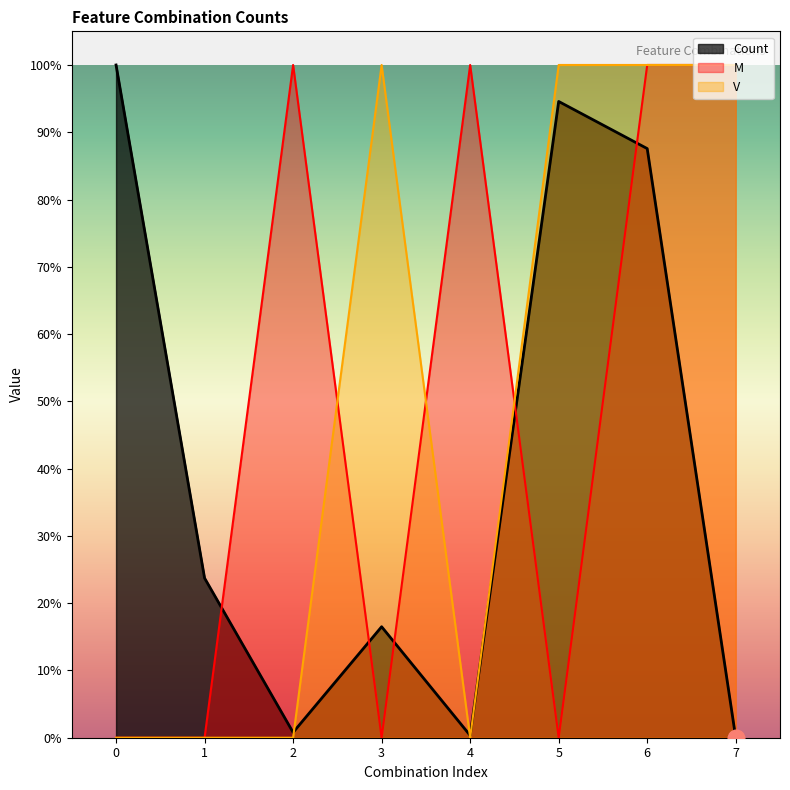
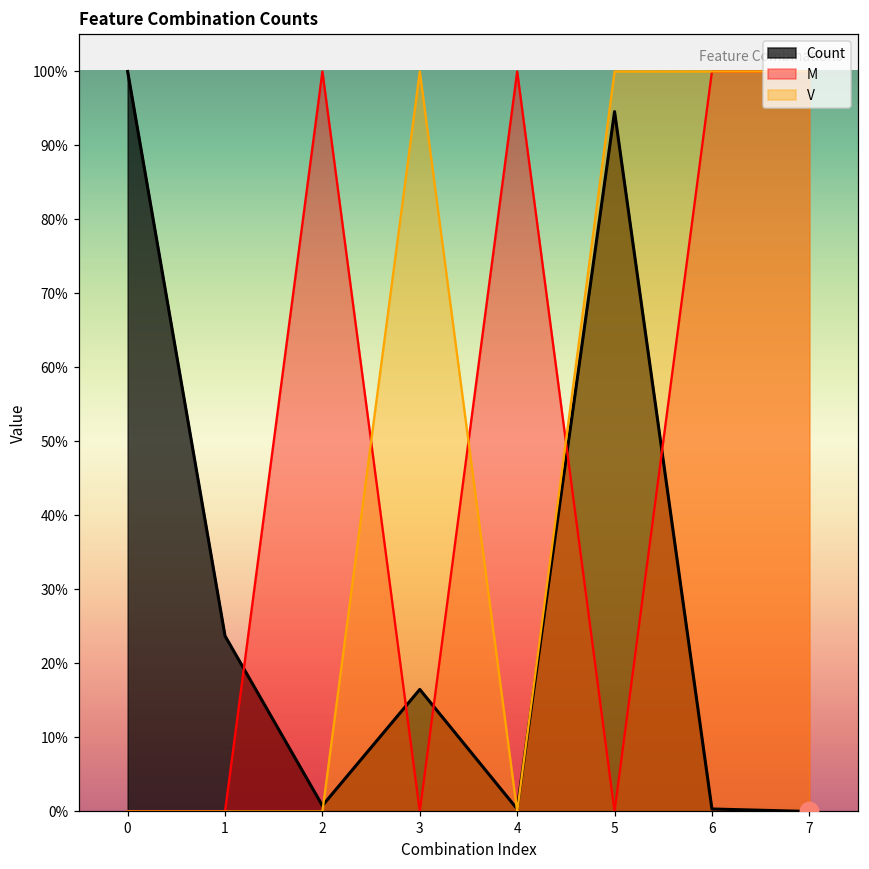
  {
    "Count": {
      "0": "100%",
      "1": "24%",
      "2": "1%",
      "3": "16%",
      "5": "95%",
-     "6": "88%"
+     "6": "0%"
    },
    "V": {
      "2": "0%",
      "3": "100%",
      "5": "100%"
    }
  }
